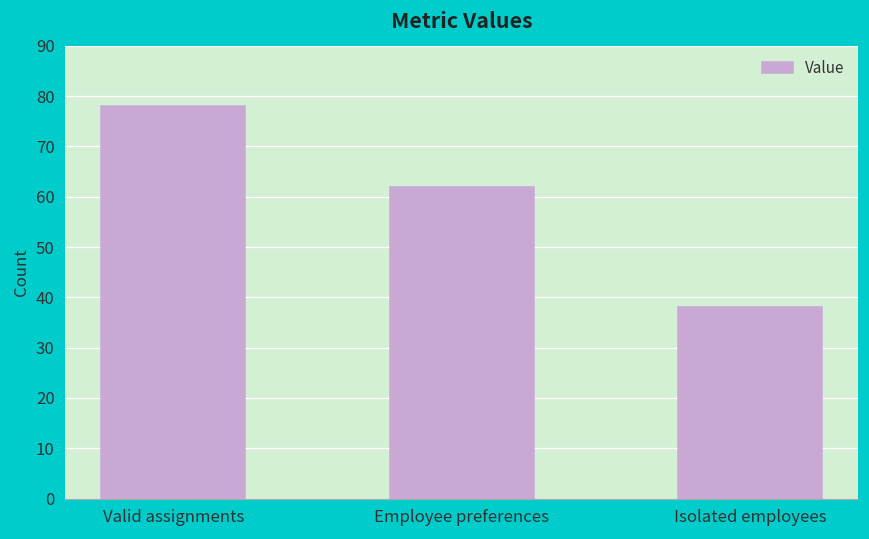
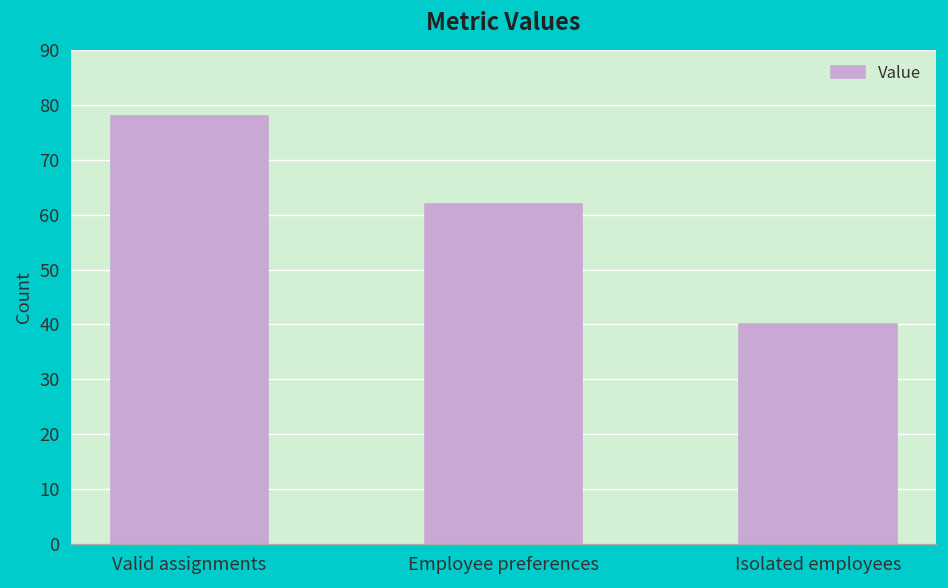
  {
    "Valid assignments": 78,
    "Employee preferences": 62,
-   "Isolated employees": 38
+   "Isolated employees": 40
  }
